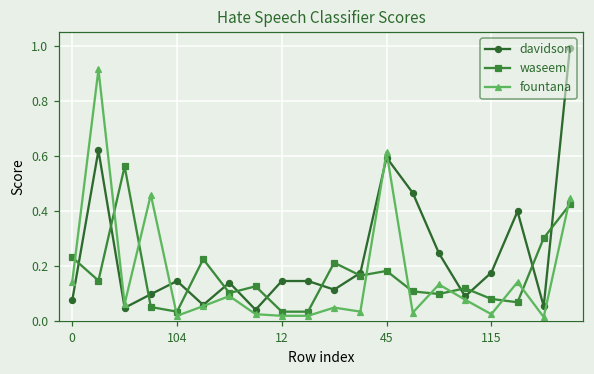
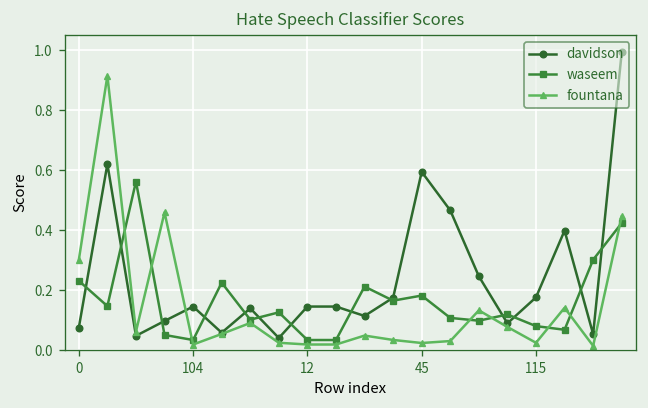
  {
    "fountana": {
-     "0": 0.14,
+     "0": 0.30,
      "104": 0.02,
      "12": 0.02,
-     "45": 0.61,
+     "45": 0.02,
      "115": 0.02
    }
  }
